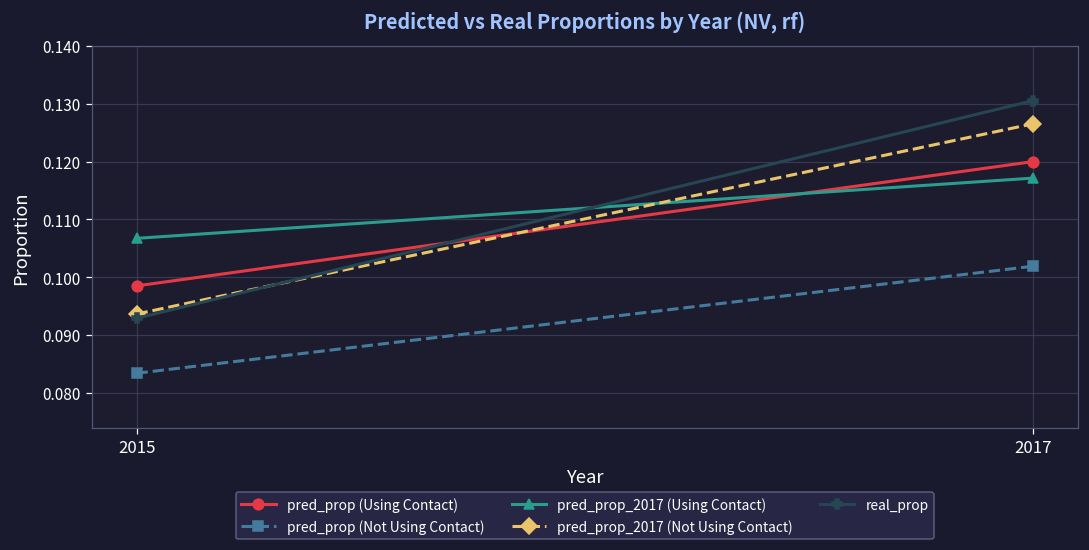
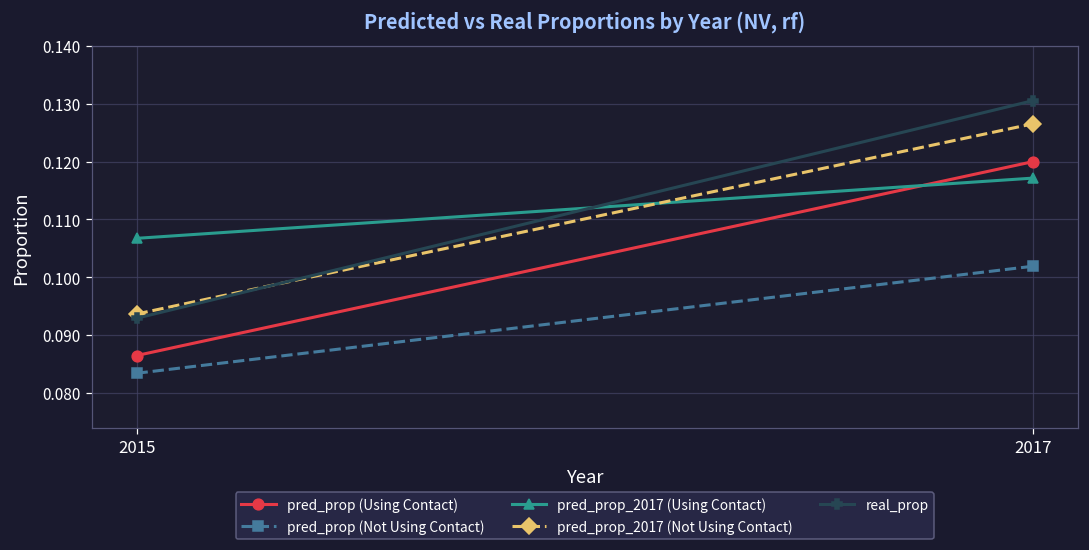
  {
    "pred_prop (Using Contact)": {
-     "2015": 0.099,
+     "2015": 0.086,
      "2017": 0.120
    },
    "pred_prop_2017 (Not Using Contact)": {
      "2015": 0.094,
      "2017": 0.127
    },
    "real_prop": {
      "2015": 0.093,
      "2017": 0.131
    }
  }
